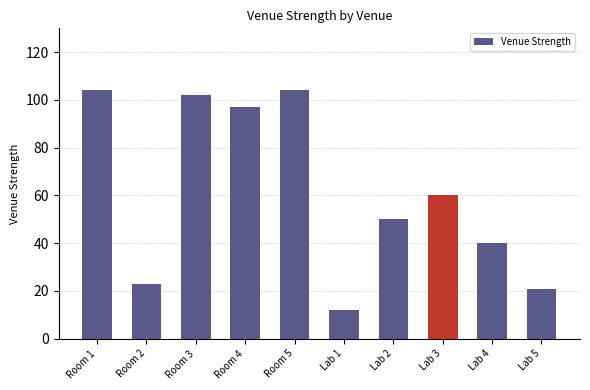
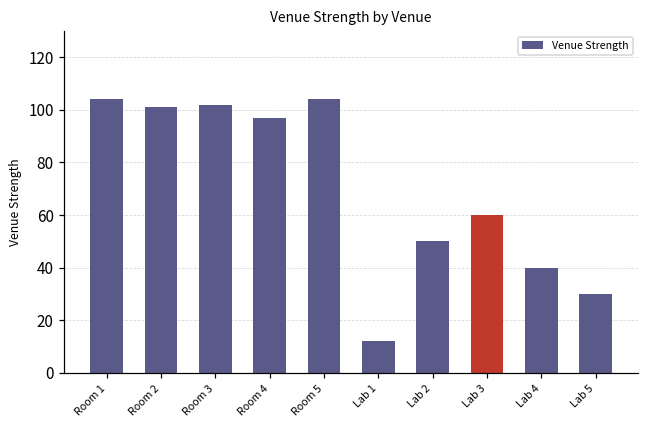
  {
    "Room 1": 104,
-   "Room 2": 23,
+   "Room 2": 101,
    "Room 3": 102,
    "Room 4": 97,
    "Room 5": 104,
    "Lab 1": 12,
    "Lab 2": 50,
    "Lab 3": 60,
    "Lab 4": 40,
-   "Lab 5": 21
+   "Lab 5": 30
  }
